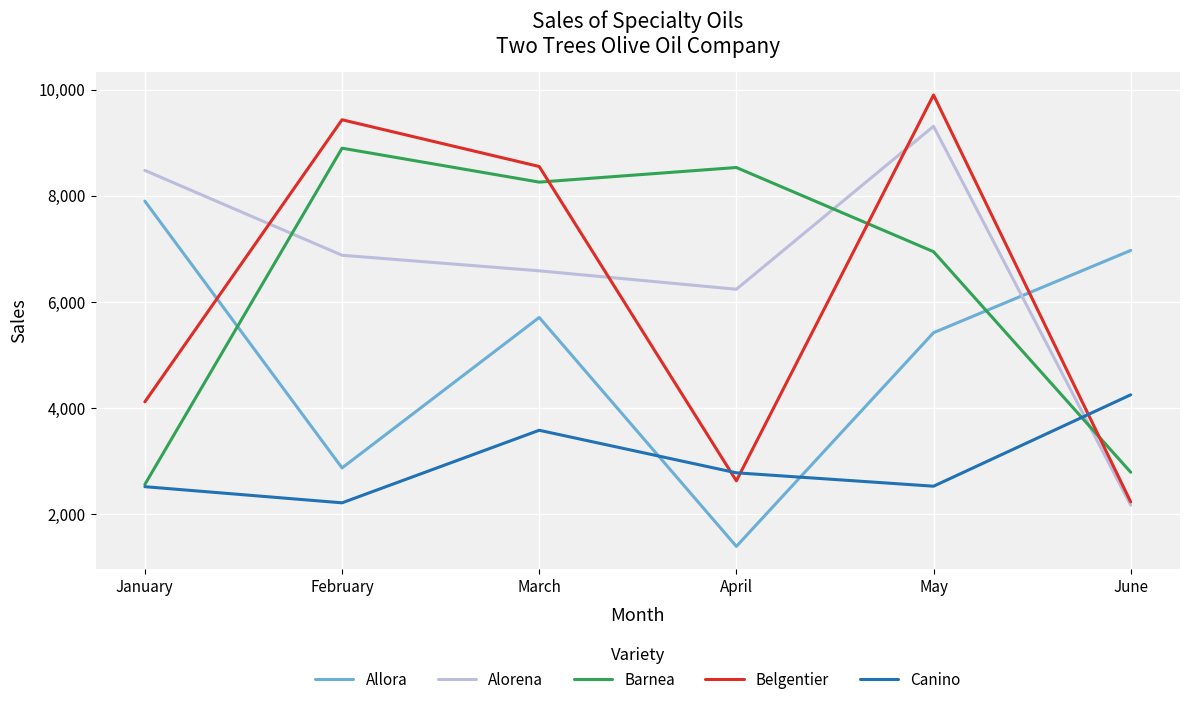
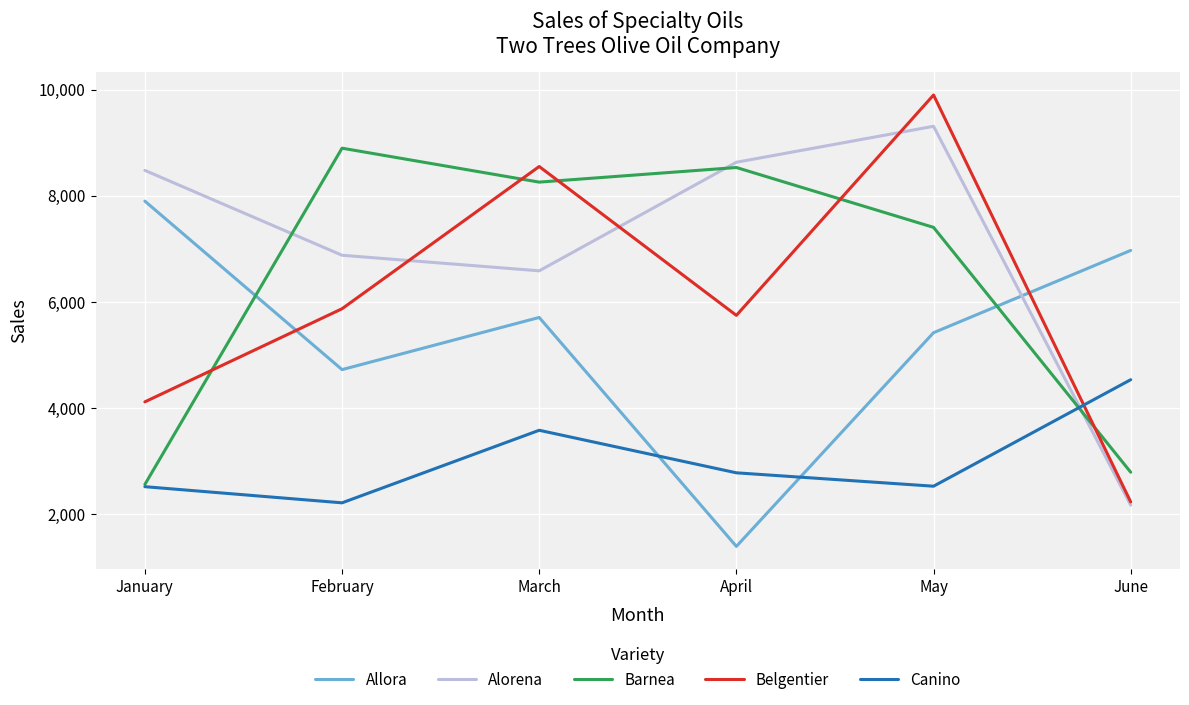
  {
    "Allora": {
      "January": "7,900",
-     "February": "2,900",
+     "February": "4,700",
      "March": "5,700",
      "April": "1,400",
      "May": "5,400",
      "June": "7,000"
    },
    "Alorena": {
      "January": "8,500",
      "February": "6,900",
      "March": "6,600",
-     "April": "6,200",
+     "April": "8,600",
      "May": "9,300",
      "June": "2,200"
    },
    "Barnea": {
      "February": "8,900",
      "March": "8,300",
      "April": "8,500",
-     "May": "6,900",
+     "May": "7,400",
      "June": "2,800"
    },
    "Belgentier": {
      "January": "4,100",
-     "February": "9,400",
+     "February": "5,900",
      "March": "8,600",
-     "April": "2,600",
+     "April": "5,700",
      "May": "9,900",
      "June": "2,200"
    },
    "Canino": {
      "February": "2,200",
      "March": "3,600",
      "April": "2,800",
      "May": "2,500",
-     "June": "4,300"
+     "June": "4,500"
    }
  }
